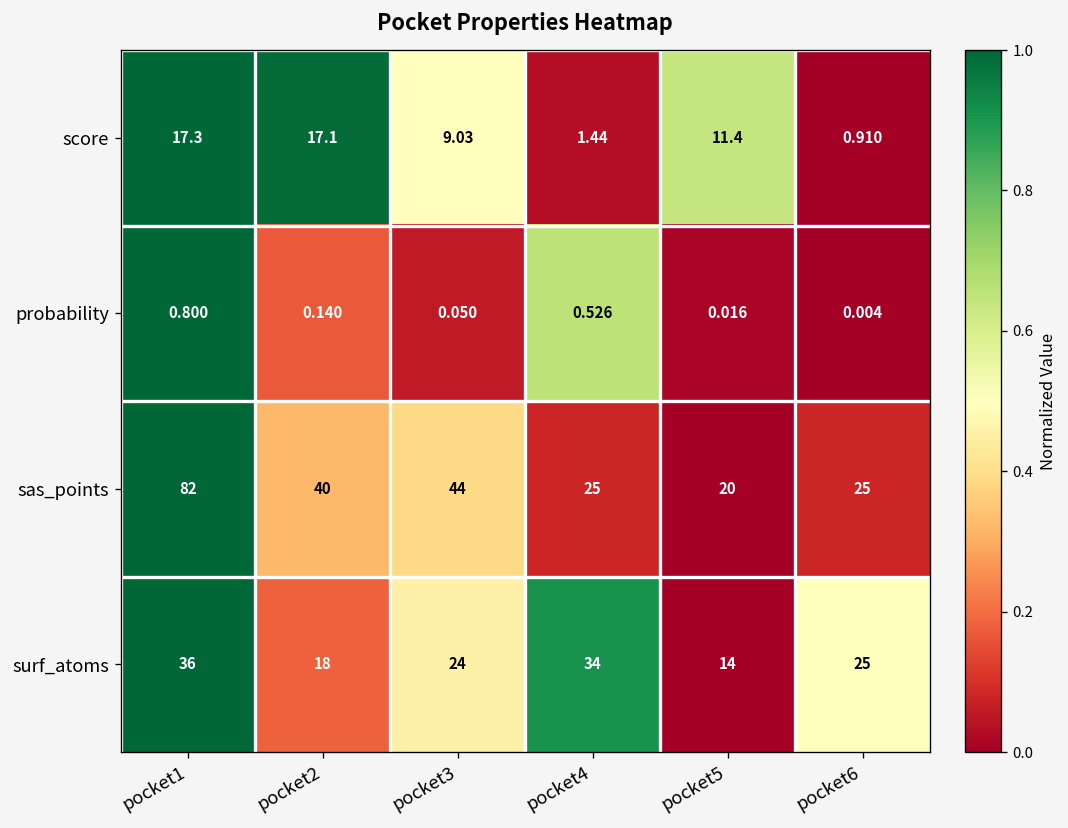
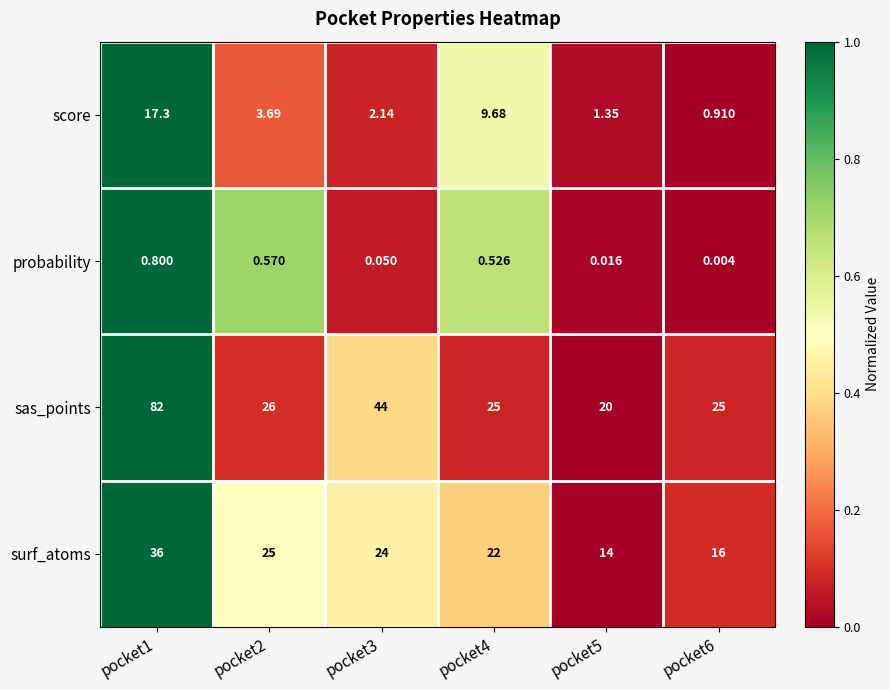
  {
    "score": {
      "pocket1": 17.3,
-     "pocket2": 17.1,
-     "pocket3": 9.03,
-     "pocket4": 1.44,
-     "pocket5": 11.4,
+     "pocket2": 3.69,
+     "pocket3": 2.14,
+     "pocket4": 9.68,
+     "pocket5": 1.35,
      "pocket6": 0.910
    },
    "probability": {
      "pocket1": 0.800,
-     "pocket2": 0.140,
+     "pocket2": 0.570,
      "pocket3": 0.050,
      "pocket4": 0.526,
      "pocket5": 0.016,
      "pocket6": 0.004
    },
    "sas_points": {
      "pocket1": 82,
-     "pocket2": 40,
+     "pocket2": 26,
      "pocket3": 44,
      "pocket4": 25,
      "pocket5": 20,
      "pocket6": 25
    },
    "surf_atoms": {
      "pocket1": 36,
-     "pocket2": 18,
+     "pocket2": 25,
      "pocket3": 24,
-     "pocket4": 34,
+     "pocket4": 22,
      "pocket5": 14,
-     "pocket6": 25
+     "pocket6": 16
    }
  }
